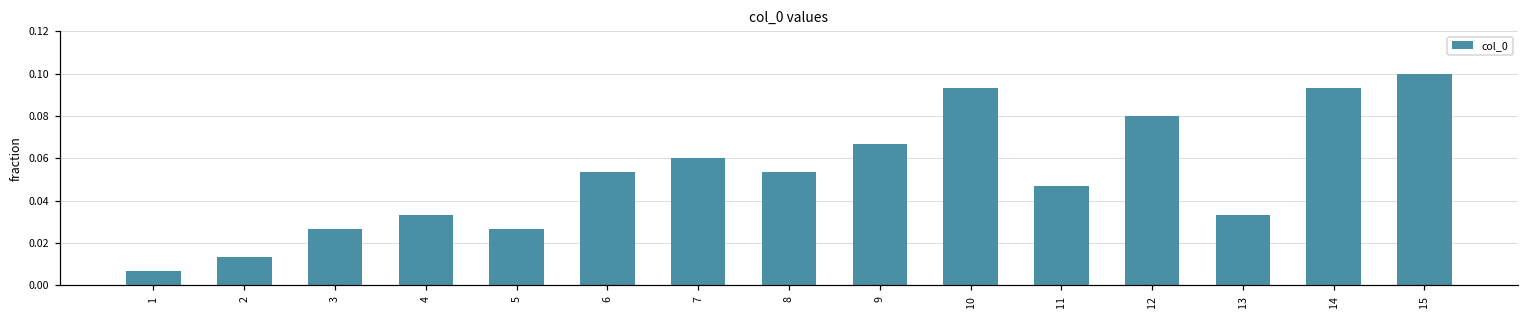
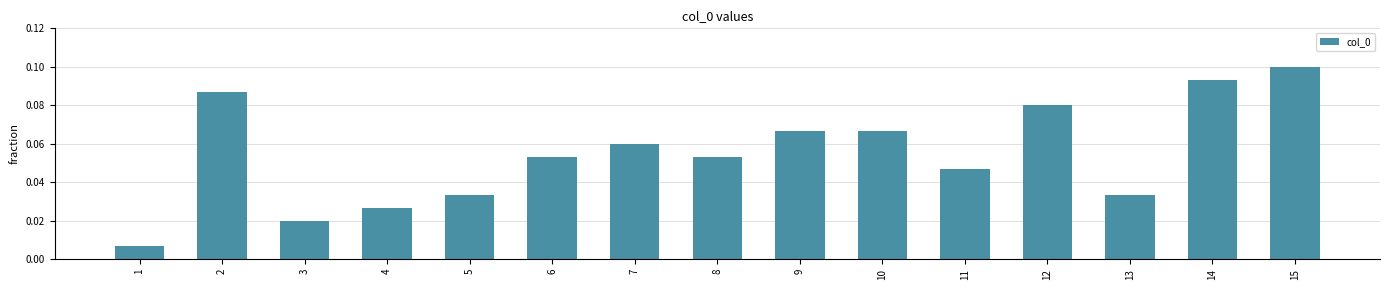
  {
    "1": 0.007,
-   "2": 0.013,
-   "3": 0.027,
-   "4": 0.033,
-   "5": 0.027,
+   "2": 0.087,
+   "3": 0.020,
+   "4": 0.027,
+   "5": 0.033,
    "6": 0.053,
    "7": 0.060,
    "8": 0.053,
    "9": 0.067,
-   "10": 0.093,
+   "10": 0.067,
    "11": 0.047,
    "12": 0.080,
    "13": 0.033,
    "14": 0.093,
    "15": 0.100
  }
